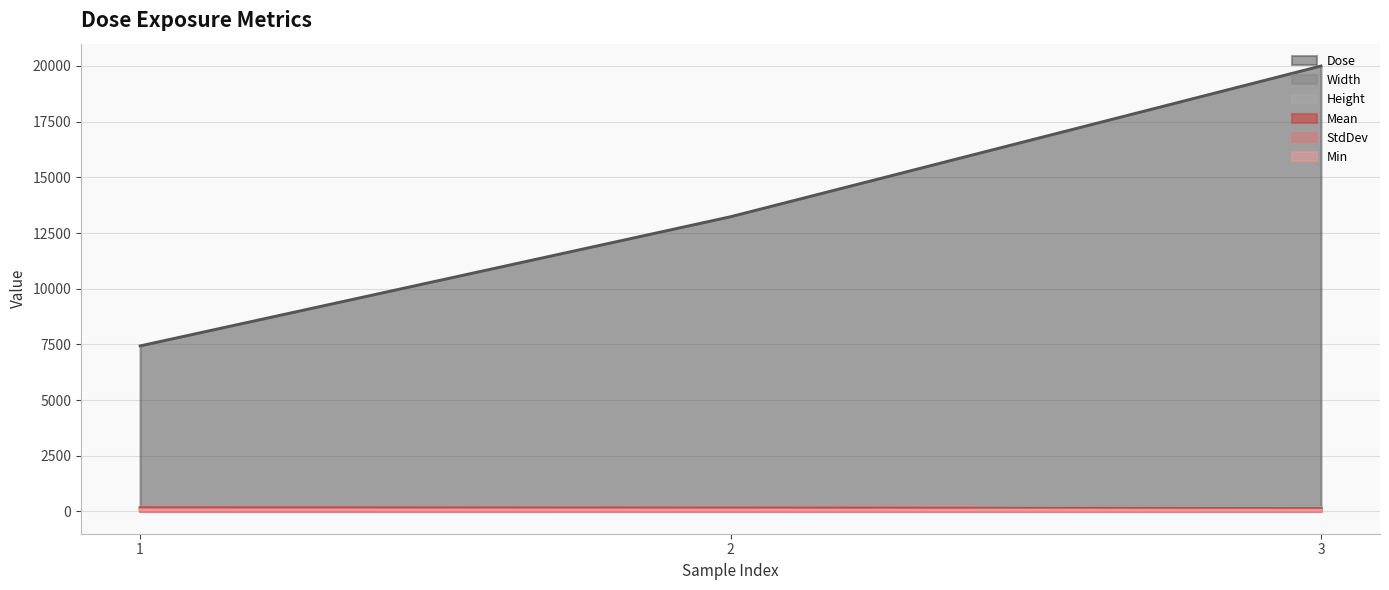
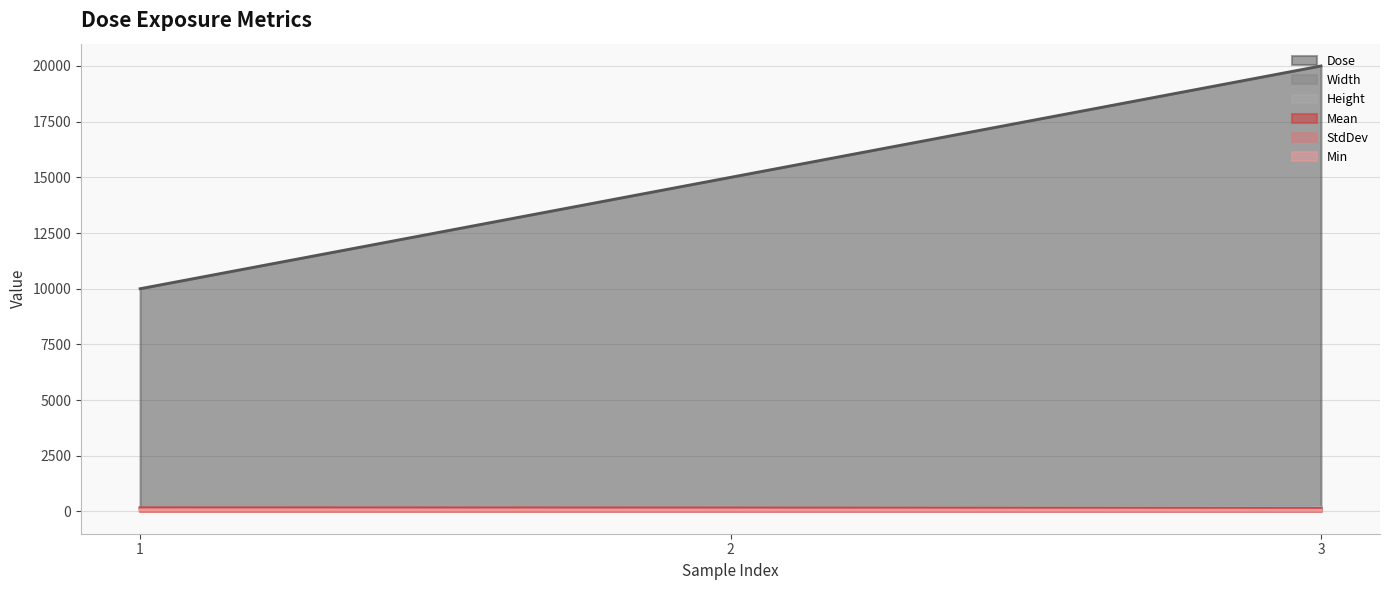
  {
    "Dose": {
-     "1": 7400,
-     "2": 13200,
+     "1": 10000,
+     "2": 15000,
      "3": 20000
    }
  }
